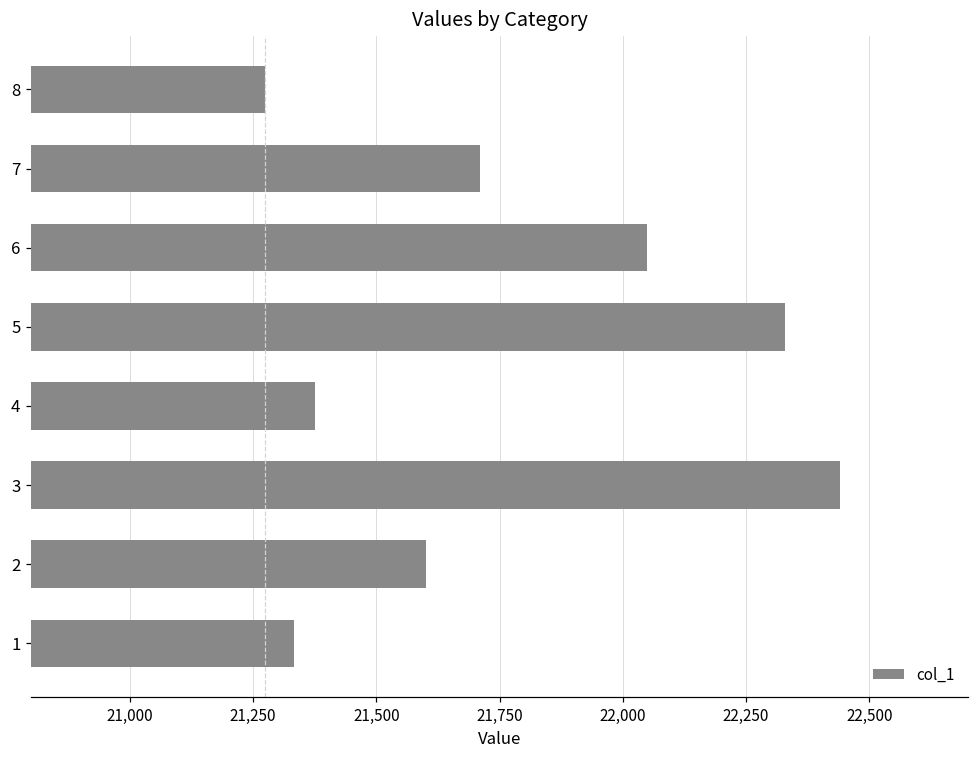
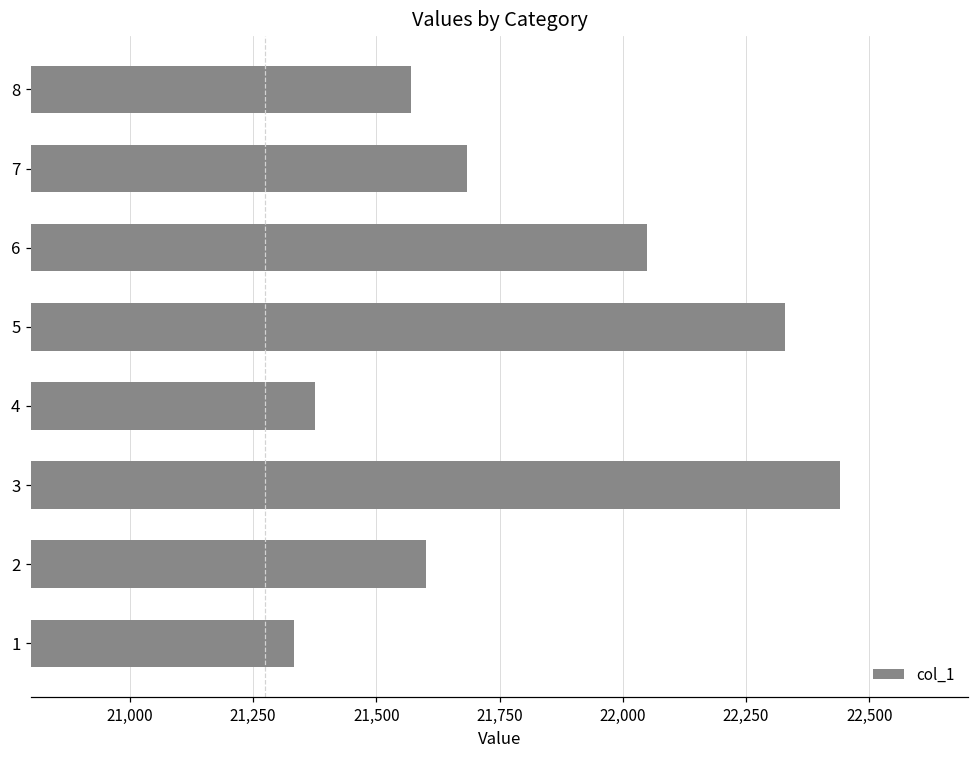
  {
-   "8": "21,280",
-   "7": "21,710",
+   "8": "21,570",
+   "7": "21,680",
    "6": "22,050",
    "5": "22,330",
    "4": "21,380",
    "3": "22,440",
    "2": "21,600",
    "1": "21,330"
  }
